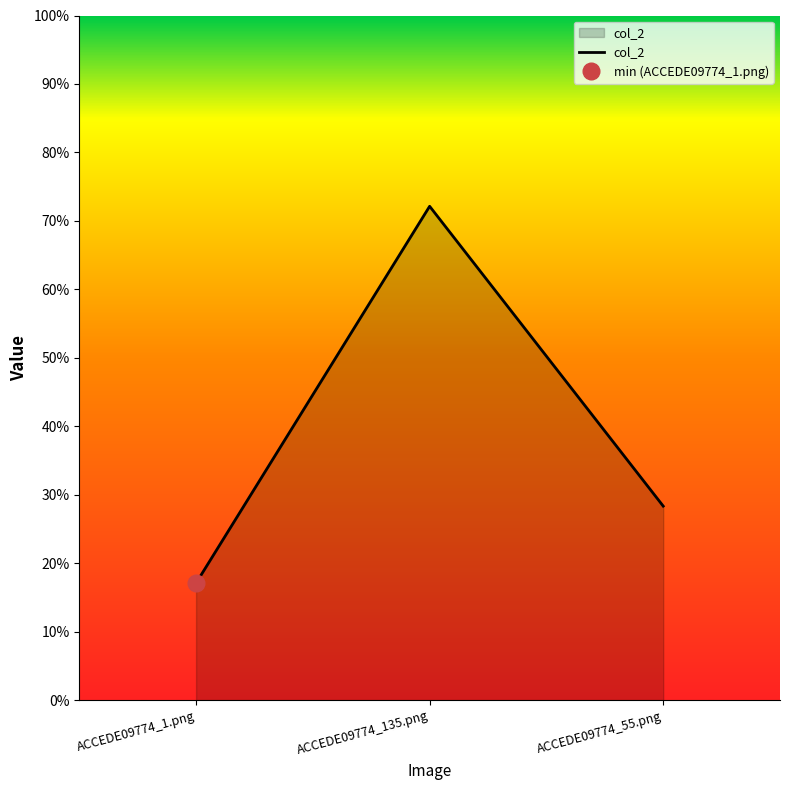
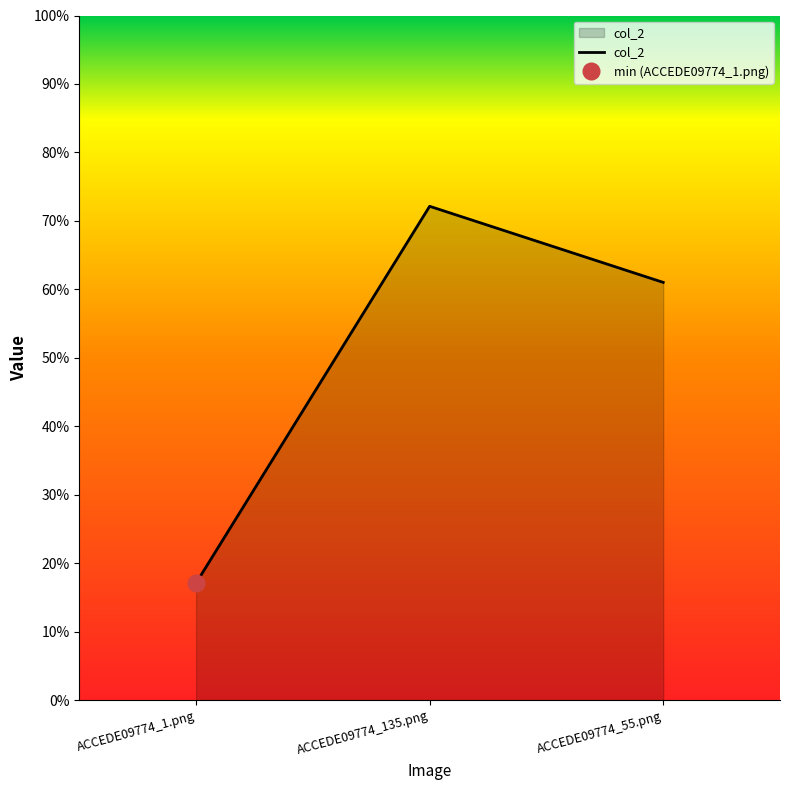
  {
    "col_2": {
      "ACCEDE09774_135.png": "72%",
-     "ACCEDE09774_55.png": "28%"
+     "ACCEDE09774_55.png": "61%"
    }
  }
